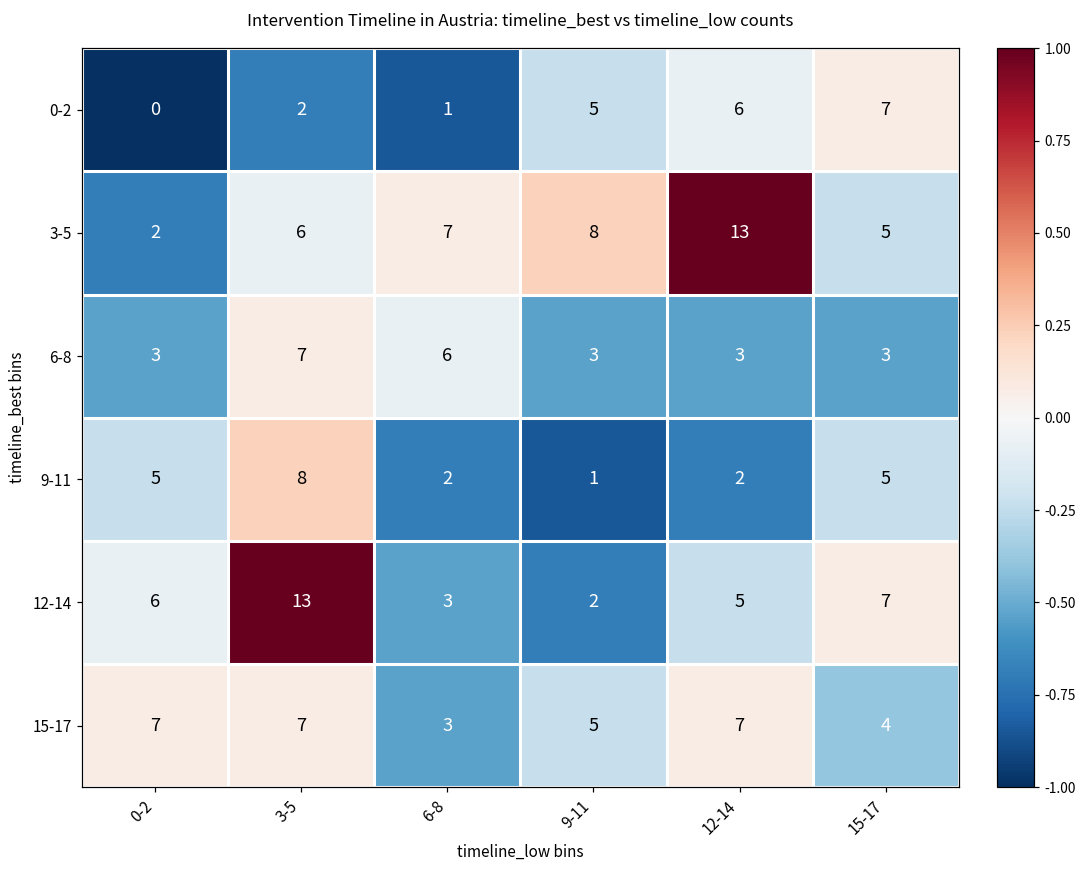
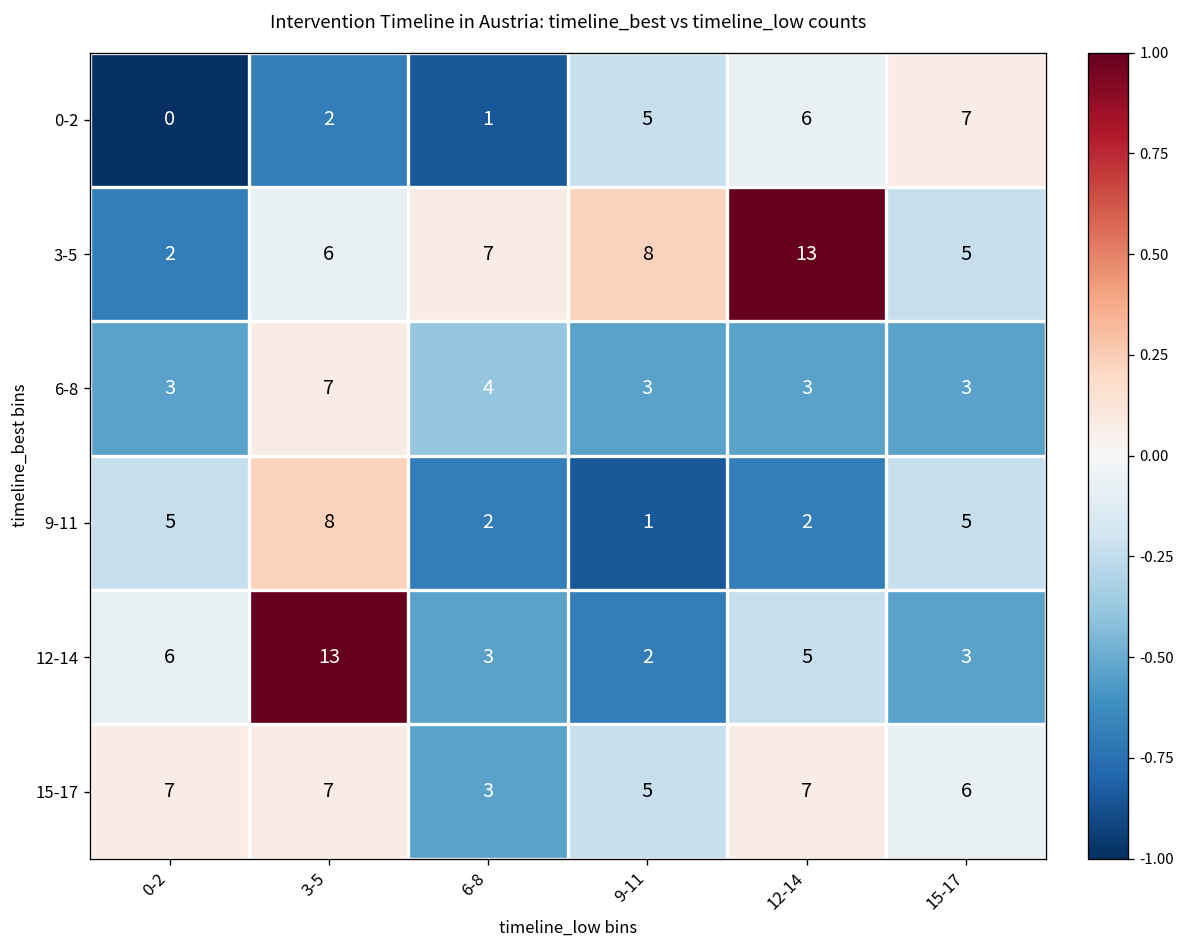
  {
    "0-2": {
      "0-2": 0,
      "3-5": 2,
      "6-8": 1,
      "9-11": 5,
      "12-14": 6,
      "15-17": 7
    },
    "3-5": {
      "0-2": 2,
      "3-5": 6,
      "6-8": 7,
      "9-11": 8,
      "12-14": 13,
      "15-17": 5
    },
    "6-8": {
      "0-2": 3,
      "3-5": 7,
-     "6-8": 6,
+     "6-8": 4,
      "9-11": 3,
      "12-14": 3,
      "15-17": 3
    },
    "9-11": {
      "0-2": 5,
      "3-5": 8,
      "6-8": 2,
      "9-11": 1,
      "12-14": 2,
      "15-17": 5
    },
    "12-14": {
      "0-2": 6,
      "3-5": 13,
      "6-8": 3,
      "9-11": 2,
      "12-14": 5,
-     "15-17": 7
+     "15-17": 3
    },
    "15-17": {
      "0-2": 7,
      "3-5": 7,
      "6-8": 3,
      "9-11": 5,
      "12-14": 7,
-     "15-17": 4
+     "15-17": 6
    }
  }
